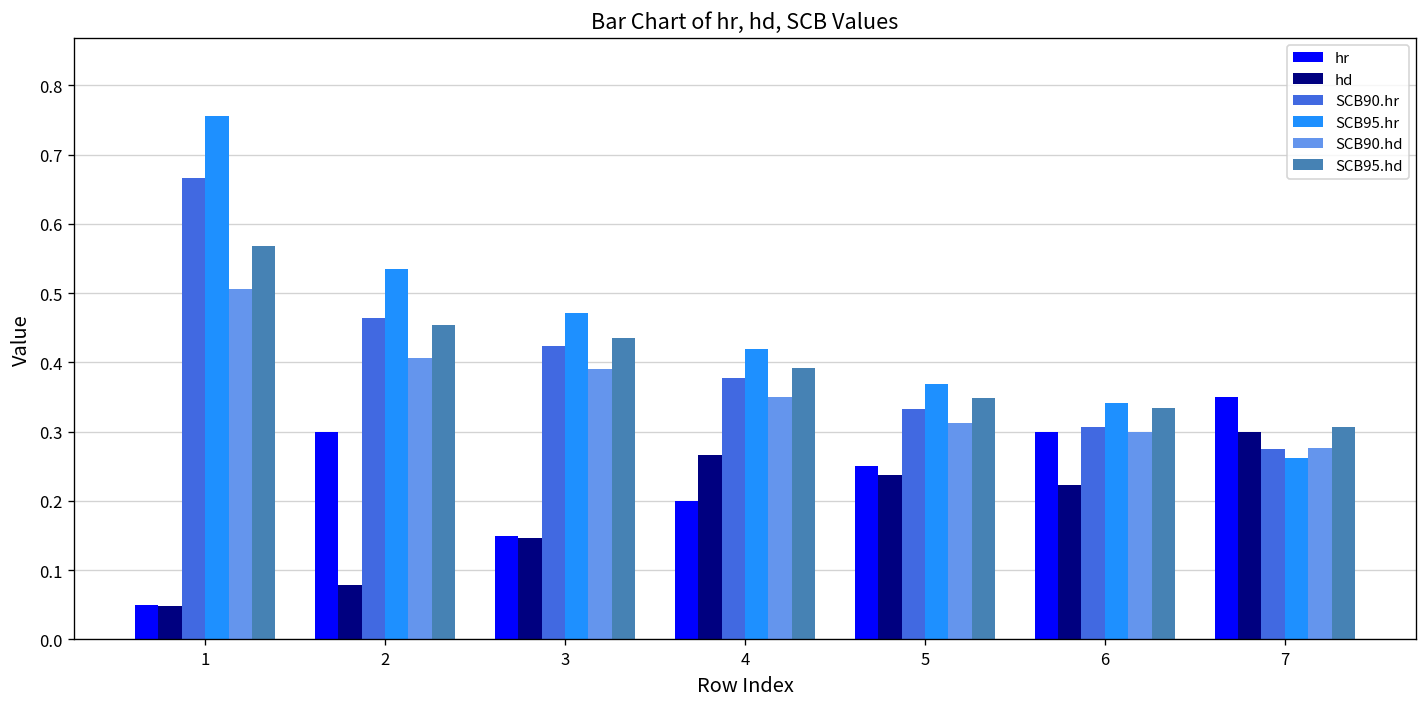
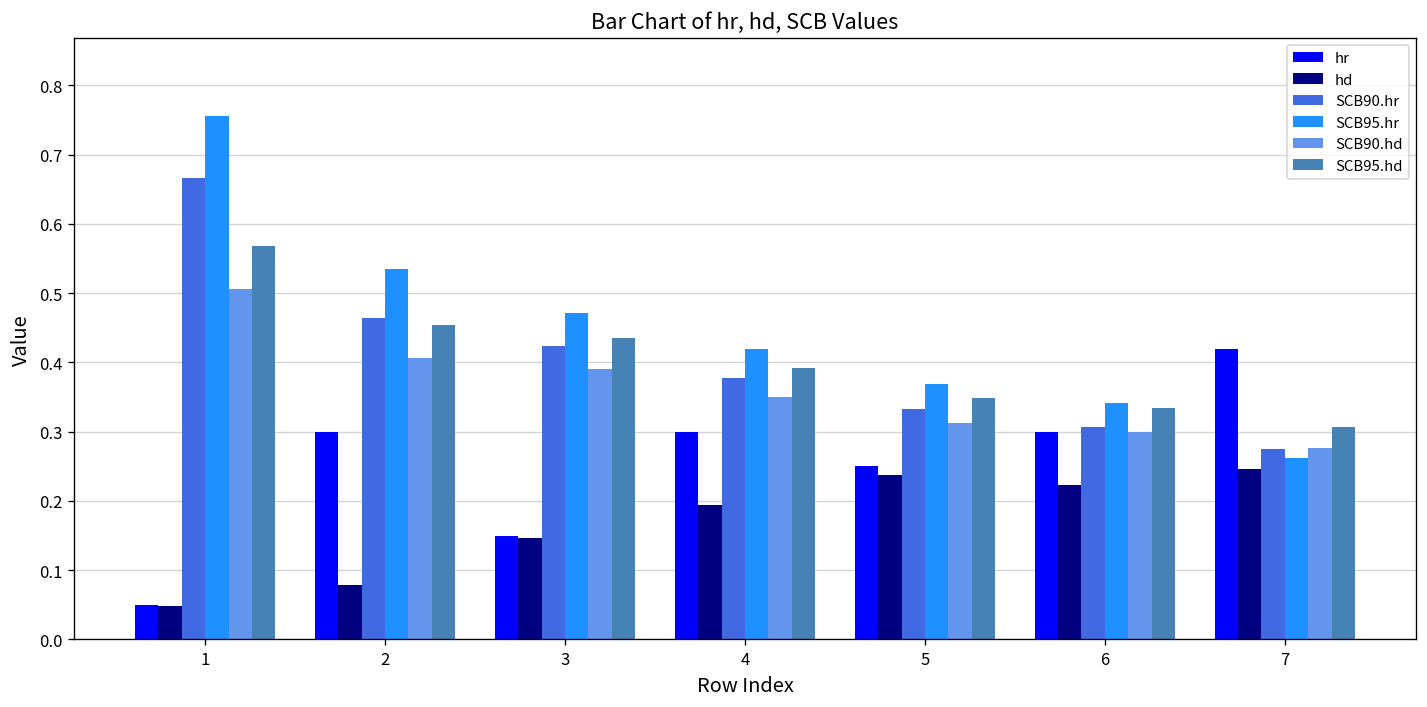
  {
    "hr": {
      "1": 0.05,
      "2": 0.30,
      "3": 0.15,
-     "4": 0.2,
+     "4": 0.3,
      "5": 0.25,
      "6": 0.30,
-     "7": 0.35
+     "7": 0.42
    },
    "hd": {
      "1": 0.05,
      "2": 0.08,
      "3": 0.15,
-     "4": 0.27,
+     "4": 0.19,
      "5": 0.24,
      "6": 0.22,
-     "7": 0.30
+     "7": 0.25
    },
    "SCB95.hr": {
      "1": 0.76,
      "2": 0.53,
      "3": 0.47,
      "4": 0.42,
      "5": 0.37,
      "6": 0.34,
      "7": 0.26
    }
  }
